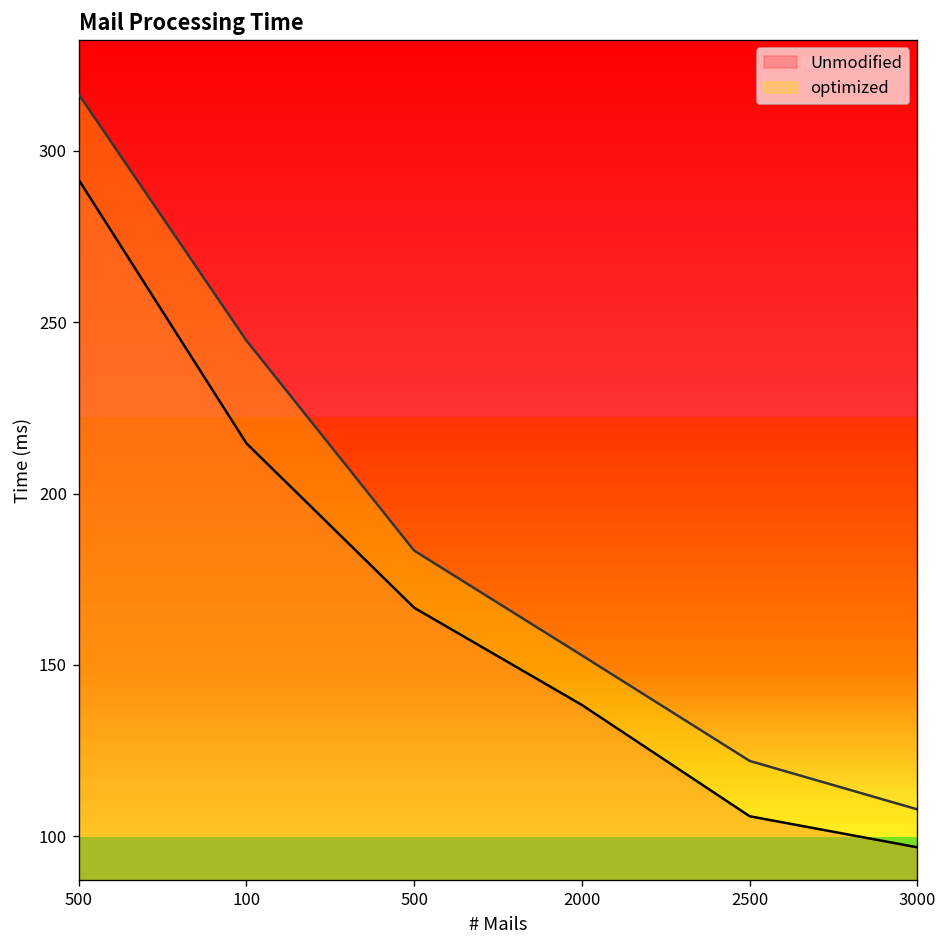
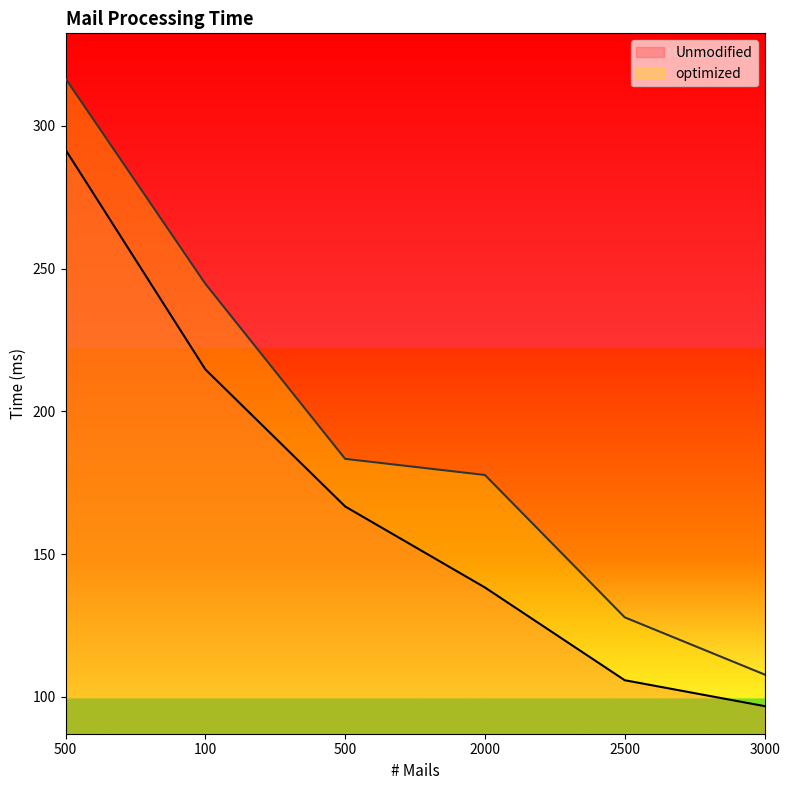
  {
    "Unmodified": {
      "100": 215,
      "2000": 138,
      "2500": 106,
      "3000": 97
    },
    "optimized": {
      "100": 245,
-     "2000": 153,
-     "2500": 122,
+     "2000": 178,
+     "2500": 128,
      "3000": 108
    }
  }
